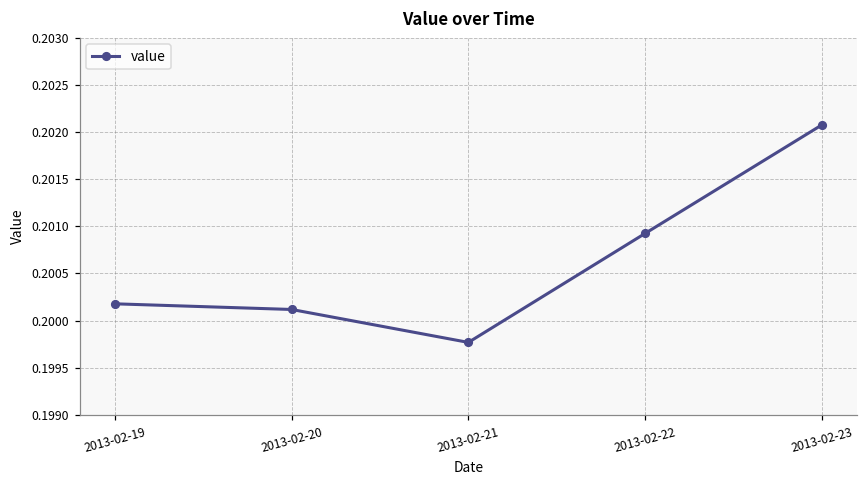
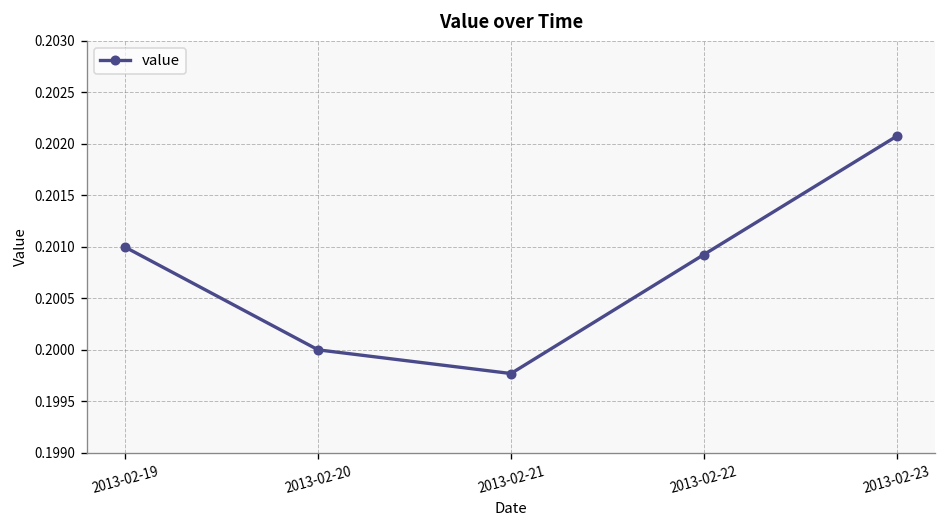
  {
-   "2013-02-19": 0.2002,
-   "2013-02-20": 0.2001,
+   "2013-02-19": 0.2010,
+   "2013-02-20": 0.2000,
    "2013-02-21": 0.1998,
    "2013-02-22": 0.2009,
    "2013-02-23": 0.2021
  }
